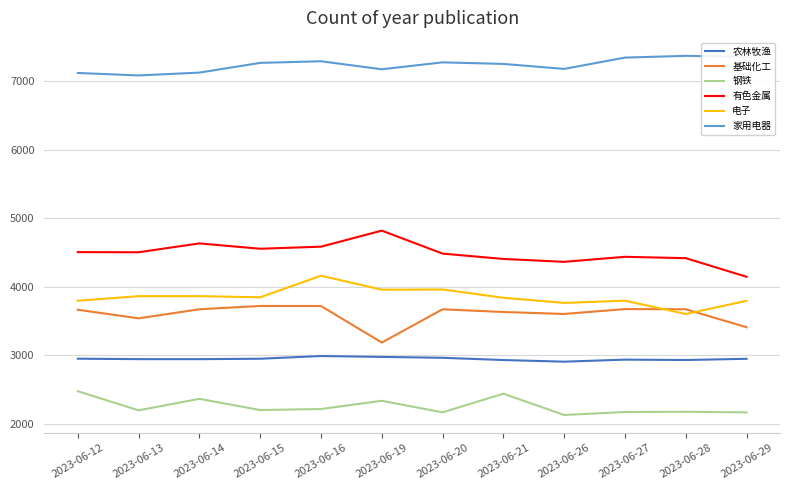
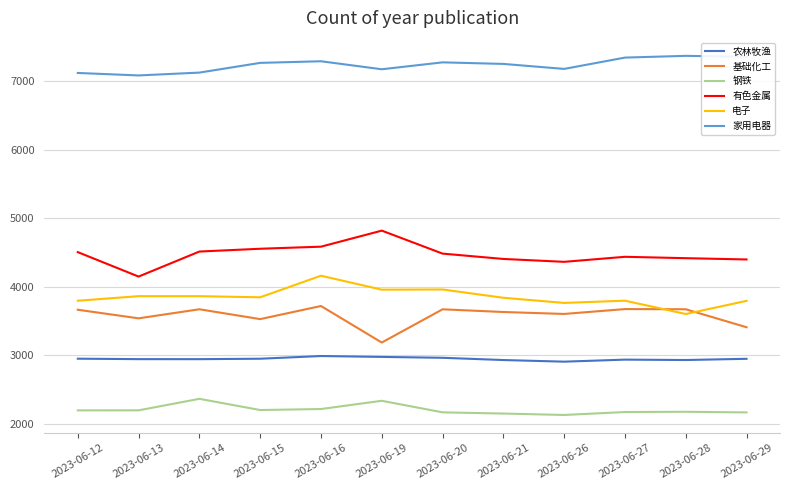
  {
    "基础化工": {
      "2023-06-12": 3700,
      "2023-06-13": 3500,
      "2023-06-14": 3700,
-     "2023-06-15": 3700,
+     "2023-06-15": 3500,
      "2023-06-16": 3700,
      "2023-06-19": 3200,
      "2023-06-20": 3700,
      "2023-06-21": 3600,
      "2023-06-26": 3600,
      "2023-06-27": 3700,
      "2023-06-28": 3700,
      "2023-06-29": 3400
    },
    "钢铁": {
-     "2023-06-12": 2500,
+     "2023-06-12": 2200,
      "2023-06-13": 2200,
      "2023-06-14": 2400,
      "2023-06-15": 2200,
      "2023-06-16": 2200,
      "2023-06-19": 2300,
      "2023-06-20": 2200,
-     "2023-06-21": 2400,
+     "2023-06-21": 2100,
      "2023-06-26": 2100,
      "2023-06-27": 2200,
      "2023-06-28": 2200,
      "2023-06-29": 2200
    },
    "有色金属": {
      "2023-06-12": 4500,
-     "2023-06-13": 4500,
-     "2023-06-14": 4600,
+     "2023-06-13": 4100,
+     "2023-06-14": 4500,
      "2023-06-15": 4600,
      "2023-06-16": 4600,
      "2023-06-19": 4800,
      "2023-06-20": 4500,
      "2023-06-21": 4400,
      "2023-06-26": 4400,
      "2023-06-27": 4400,
      "2023-06-28": 4400,
-     "2023-06-29": 4100
+     "2023-06-29": 4400
    },
    "电子": {
      "2023-06-12": 3800,
      "2023-06-13": 3900,
      "2023-06-14": 3900,
      "2023-06-15": 3800,
      "2023-06-16": 4200,
      "2023-06-19": 4000,
      "2023-06-20": 4000,
      "2023-06-21": 3800,
      "2023-06-26": 3800,
      "2023-06-27": 3800,
      "2023-06-28": 3600,
      "2023-06-29": 3800
    }
  }
